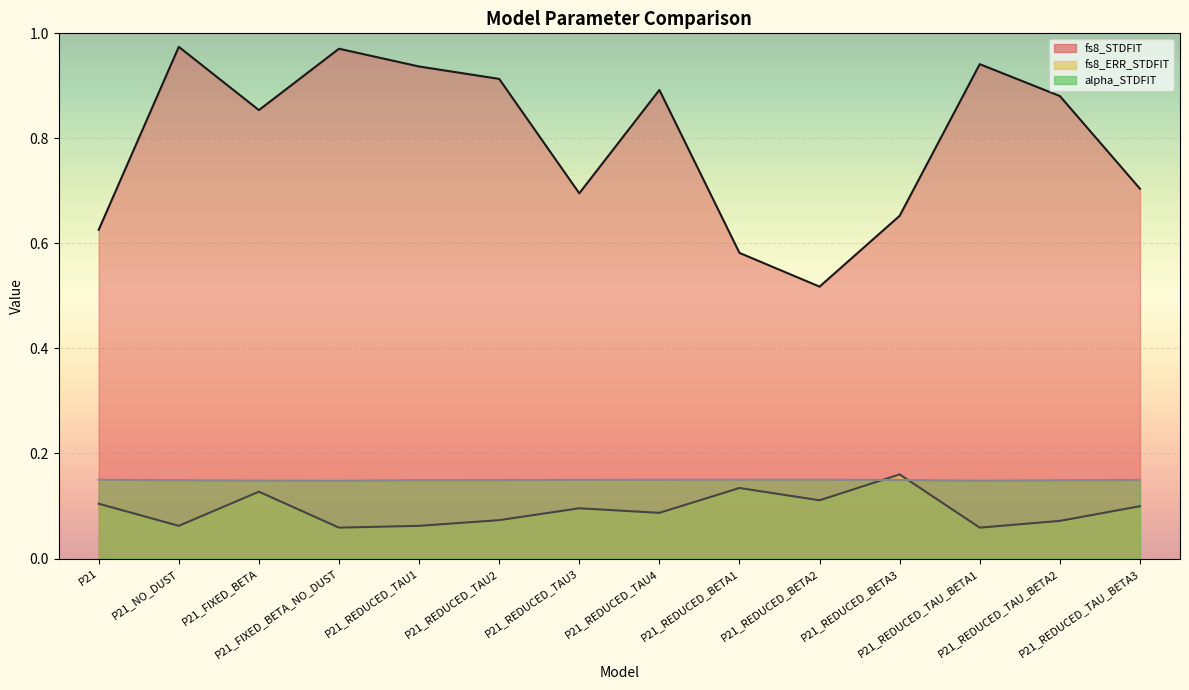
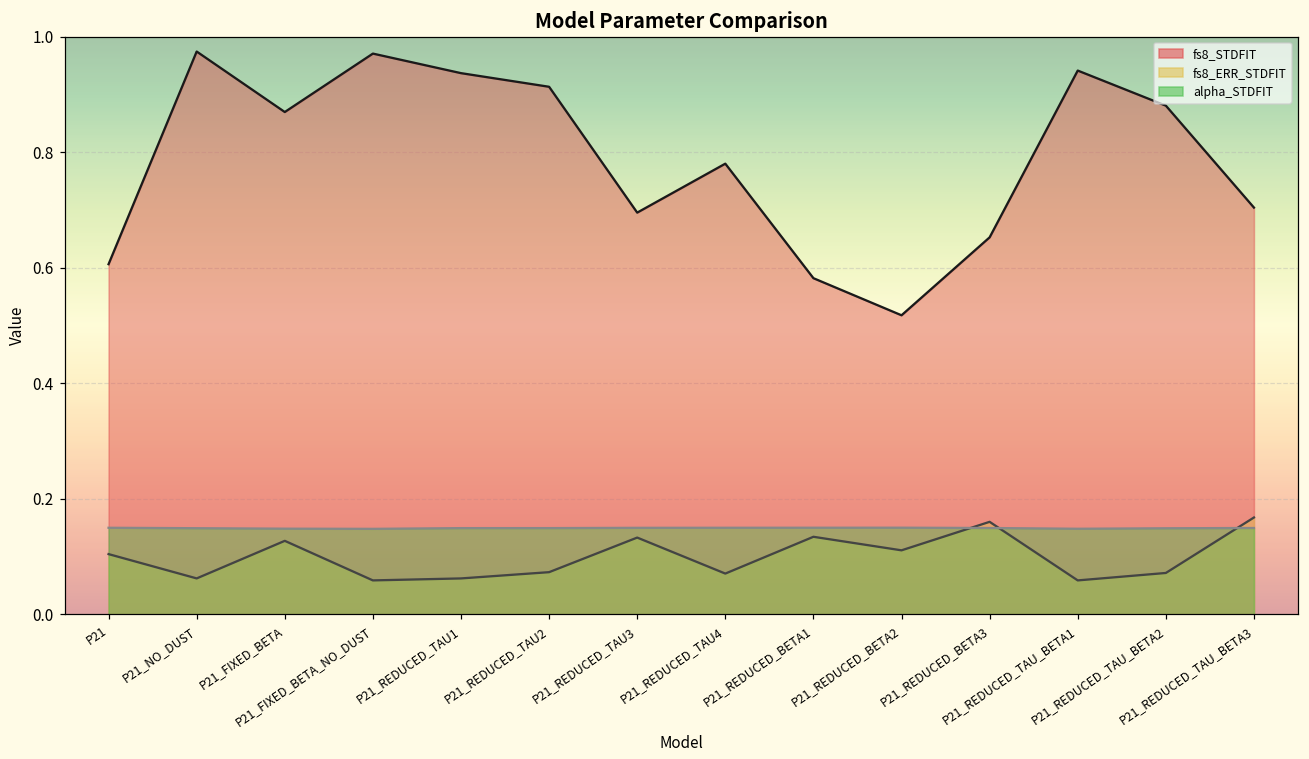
  {
    "fs8_STDFIT": {
-     "P21": 0.63,
+     "P21": 0.61,
      "P21_NO_DUST": 0.97,
-     "P21_FIXED_BETA": 0.85,
+     "P21_FIXED_BETA": 0.87,
      "P21_FIXED_BETA_NO_DUST": 0.97,
      "P21_REDUCED_TAU1": 0.94,
      "P21_REDUCED_TAU2": 0.91,
      "P21_REDUCED_TAU3": 0.70,
-     "P21_REDUCED_TAU4": 0.89,
+     "P21_REDUCED_TAU4": 0.78,
      "P21_REDUCED_BETA1": 0.58,
      "P21_REDUCED_BETA2": 0.52,
      "P21_REDUCED_BETA3": 0.65,
      "P21_REDUCED_TAU_BETA1": 0.94,
      "P21_REDUCED_TAU_BETA2": 0.88,
      "P21_REDUCED_TAU_BETA3": 0.70
    },
    "fs8_ERR_STDFIT": {
      "P21": 0.10,
      "P21_NO_DUST": 0.06,
      "P21_FIXED_BETA": 0.13,
      "P21_FIXED_BETA_NO_DUST": 0.06,
      "P21_REDUCED_TAU1": 0.06,
      "P21_REDUCED_TAU2": 0.07,
-     "P21_REDUCED_TAU3": 0.10,
-     "P21_REDUCED_TAU4": 0.09,
+     "P21_REDUCED_TAU3": 0.13,
+     "P21_REDUCED_TAU4": 0.07,
      "P21_REDUCED_BETA1": 0.13,
      "P21_REDUCED_BETA2": 0.11,
      "P21_REDUCED_BETA3": 0.16,
      "P21_REDUCED_TAU_BETA1": 0.06,
      "P21_REDUCED_TAU_BETA2": 0.07,
-     "P21_REDUCED_TAU_BETA3": 0.10
+     "P21_REDUCED_TAU_BETA3": 0.17
    },
    "alpha_STDFIT": {
      "P21": 0.15,
      "P21_NO_DUST": 0.15,
      "P21_FIXED_BETA": 0.15,
      "P21_FIXED_BETA_NO_DUST": 0.15,
      "P21_REDUCED_TAU1": 0.15,
      "P21_REDUCED_TAU2": 0.15,
      "P21_REDUCED_TAU3": 0.15,
      "P21_REDUCED_TAU4": 0.15,
      "P21_REDUCED_BETA1": 0.15,
      "P21_REDUCED_BETA2": 0.15,
      "P21_REDUCED_BETA3": 0.15,
      "P21_REDUCED_TAU_BETA1": 0.15,
      "P21_REDUCED_TAU_BETA2": 0.15,
      "P21_REDUCED_TAU_BETA3": 0.15
    }
  }
